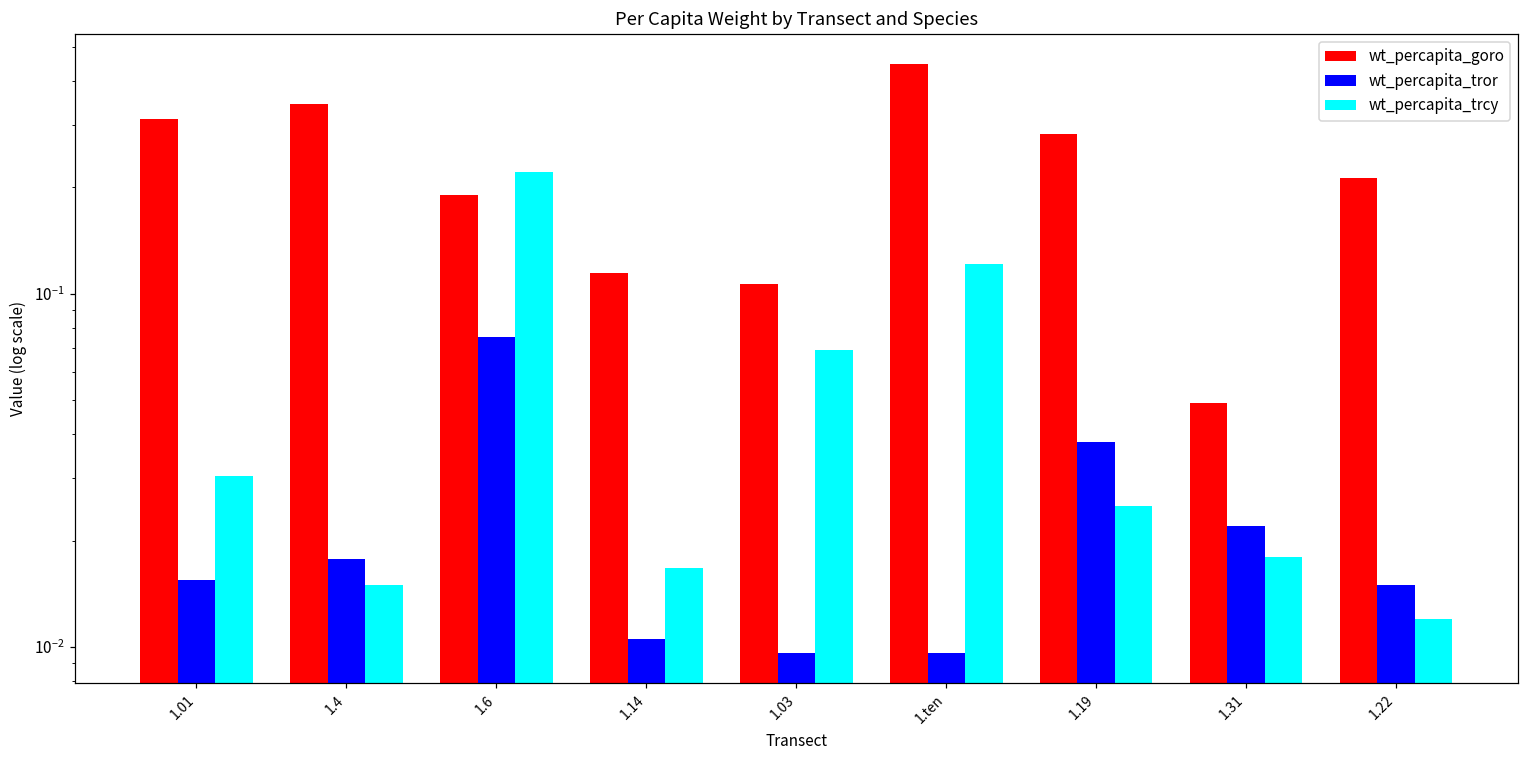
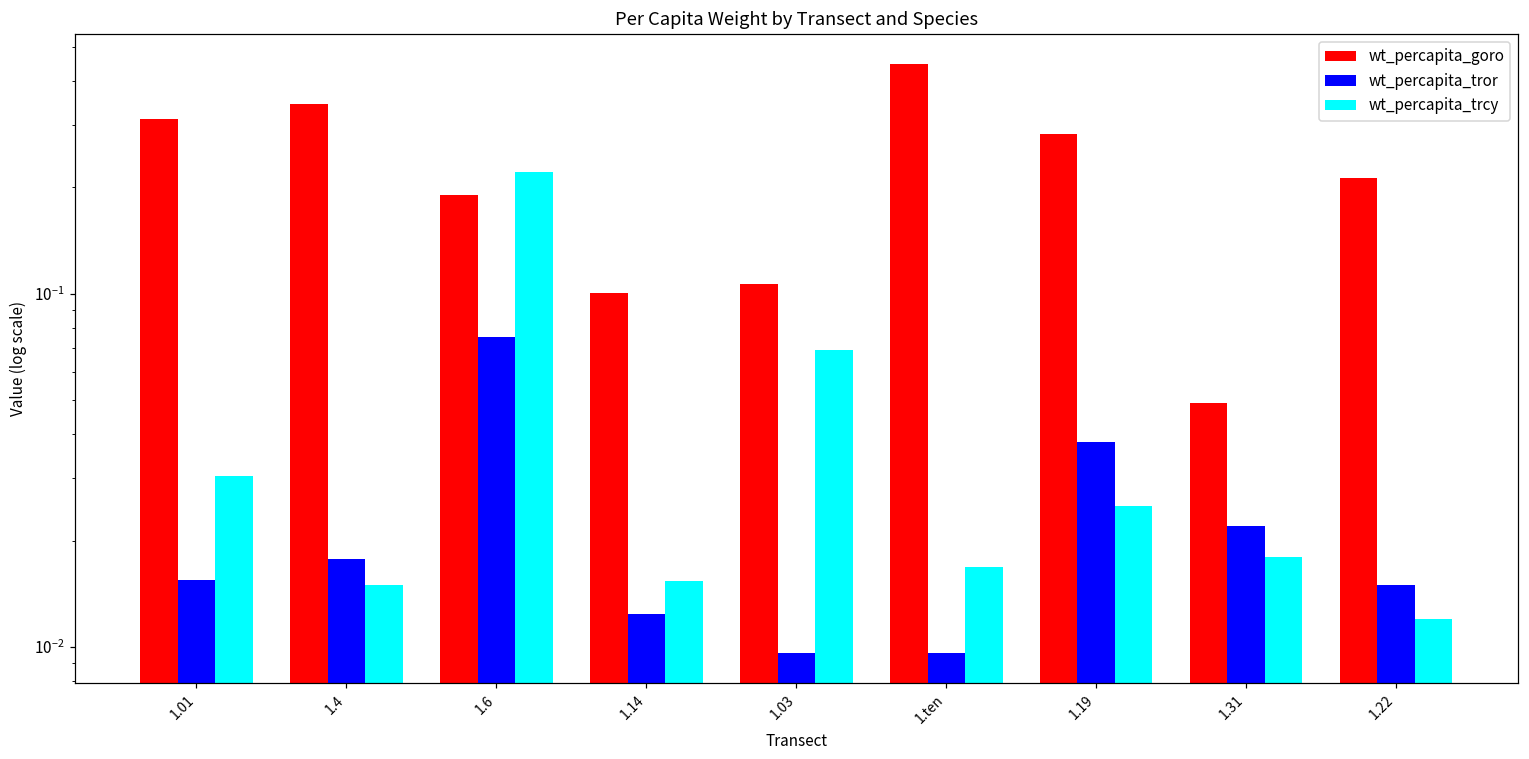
  {
    "wt_percapita_goro": {
      "1.01": 0.31,
      "1.4": 0.34,
      "1.6": 0.19,
-     "1.14": 0.114,
+     "1.14": 0.100,
      "1.03": 0.107,
      "1.ten": 0.45,
      "1.19": 0.28,
      "1.31": 0.049,
      "1.22": 0.21
    },
    "wt_percapita_tror": {
      "1.01": 0.015,
      "1.4": 0.018,
      "1.6": 0.075,
-     "1.14": 0.0105,
+     "1.14": 0.0124,
      "1.03": 0.0096,
      "1.ten": 0.0096,
      "1.19": 0.038,
      "1.31": 0.022,
      "1.22": 0.015
    },
    "wt_percapita_trcy": {
      "1.01": 0.030,
      "1.4": 0.015,
      "1.6": 0.22,
-     "1.14": 0.017,
+     "1.14": 0.015,
      "1.03": 0.069,
-     "1.ten": 0.122,
+     "1.ten": 0.017,
      "1.19": 0.025,
      "1.31": 0.018,
      "1.22": 0.012
    }
  }
